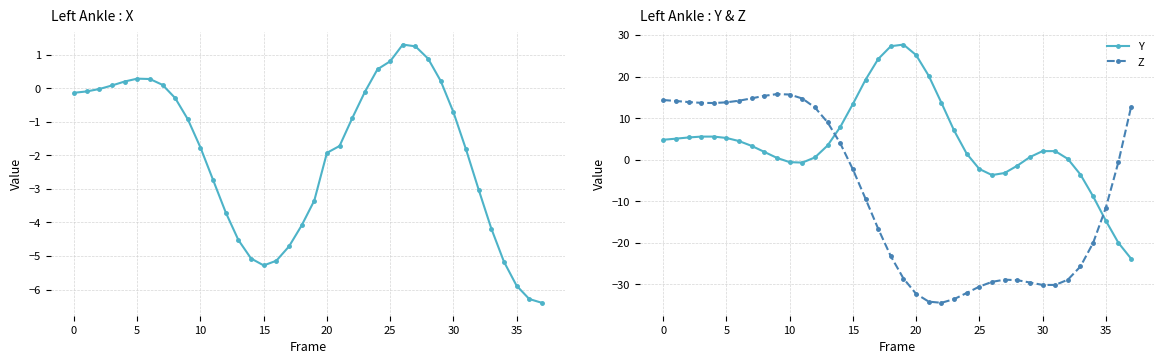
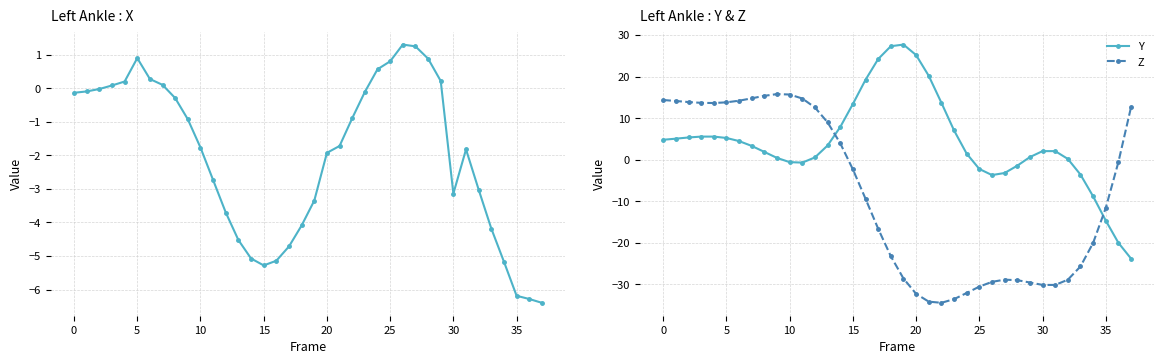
  {
    "Left Ankle : X": {
      "0": -0.1,
-     "5": 0.3,
+     "5": 0.9,
      "10": -1.8,
      "15": -5.3,
      "20": -1.9,
      "25": 0.8,
-     "30": -0.7,
-     "35": -5.9
+     "30": -3.1,
+     "35": -6.2
    }
  }
